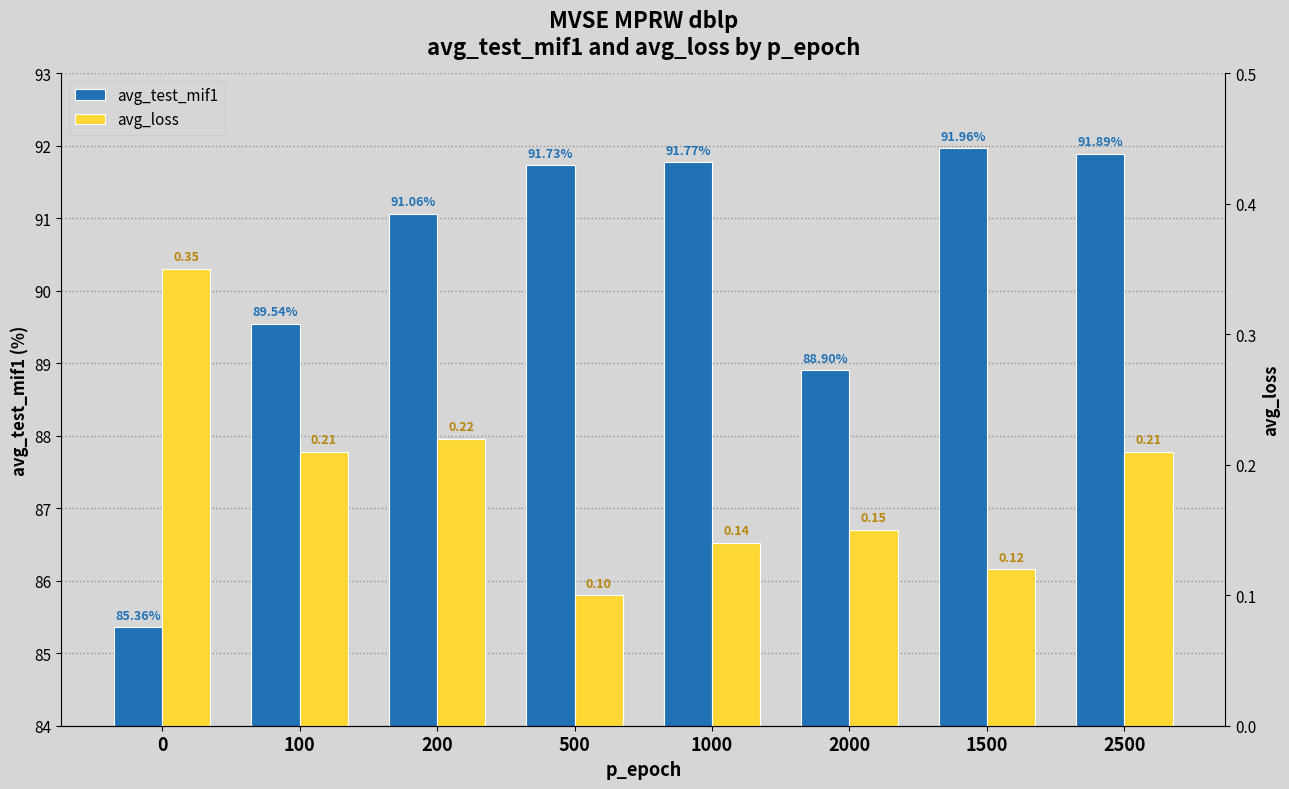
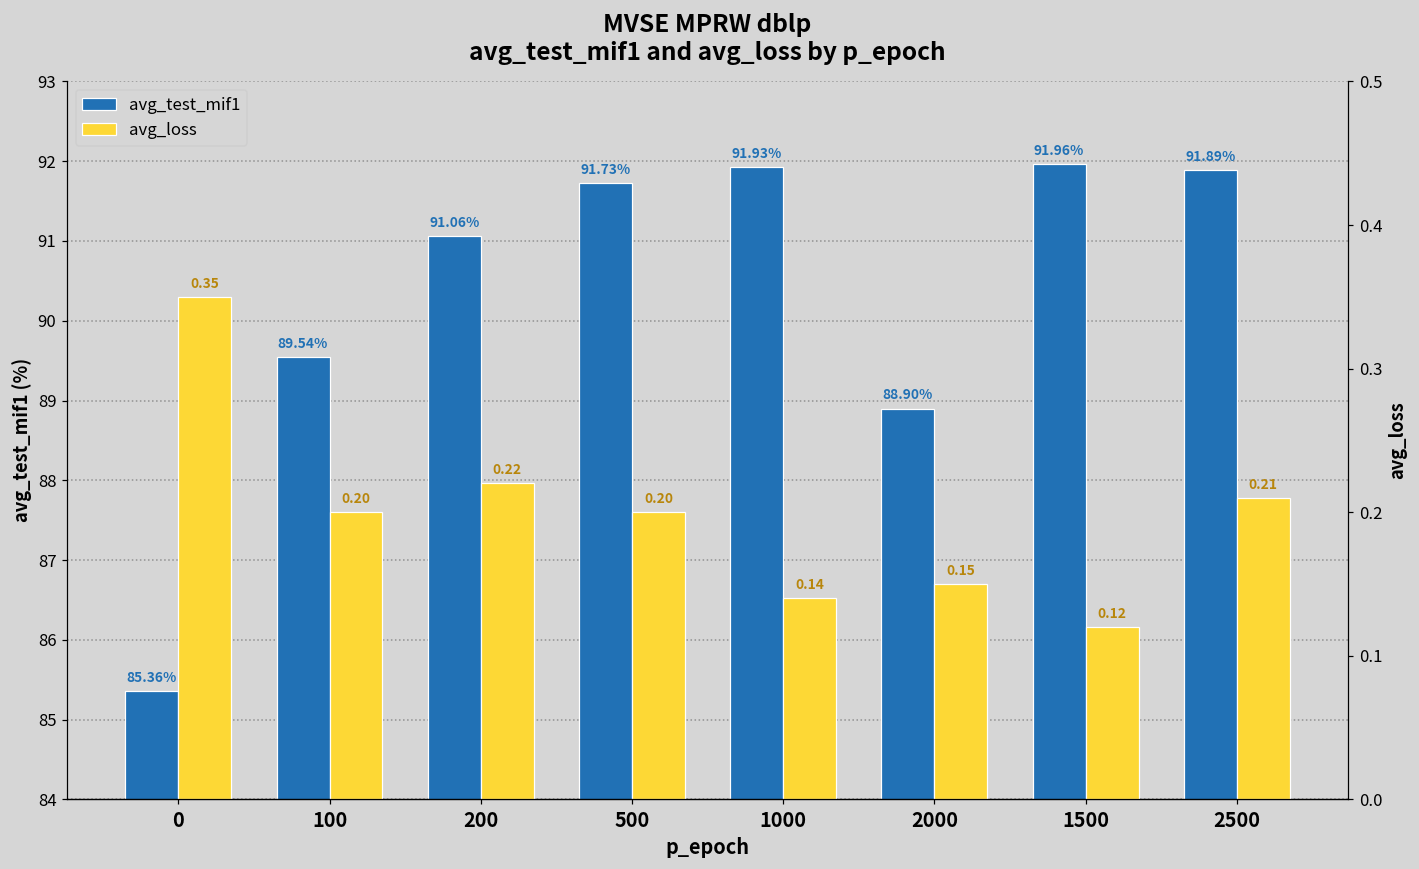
  {
    "avg_test_mif1": {
      "0": "85.36%",
      "100": "89.54%",
      "200": "91.06%",
      "500": "91.73%",
-     "1000": "91.77%",
+     "1000": "91.93%",
      "2000": "88.90%",
      "1500": "91.96%",
      "2500": "91.89%"
    },
    "avg_loss": {
      "0": "0.35",
-     "100": "0.21",
+     "100": "0.20",
      "200": "0.22",
-     "500": "0.10",
+     "500": "0.20",
      "1000": "0.14",
      "2000": "0.15",
      "1500": "0.12",
      "2500": "0.21"
    }
  }
